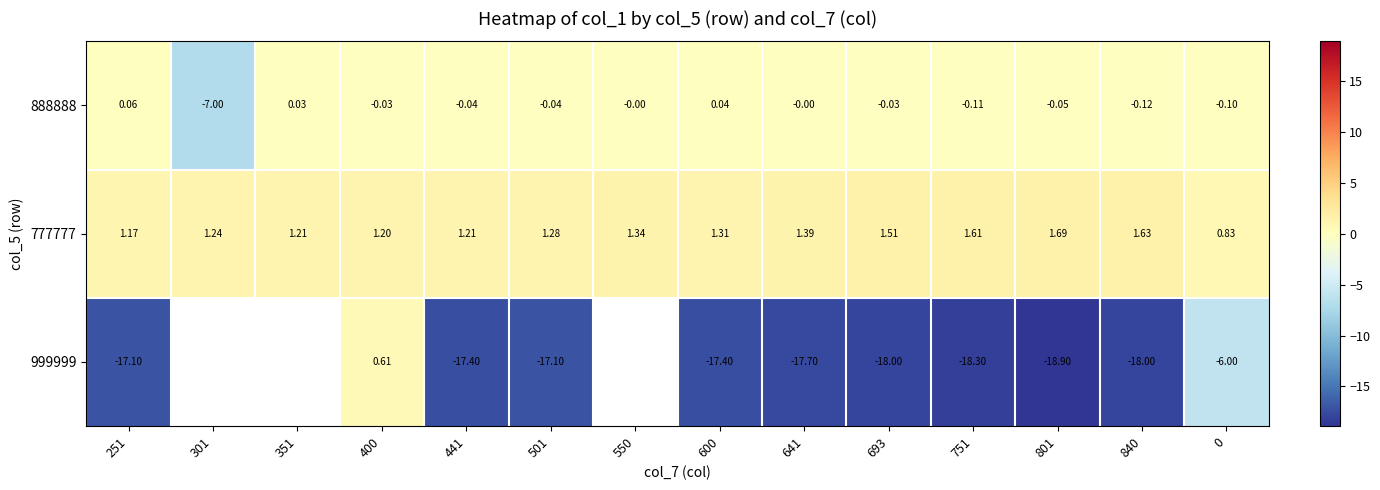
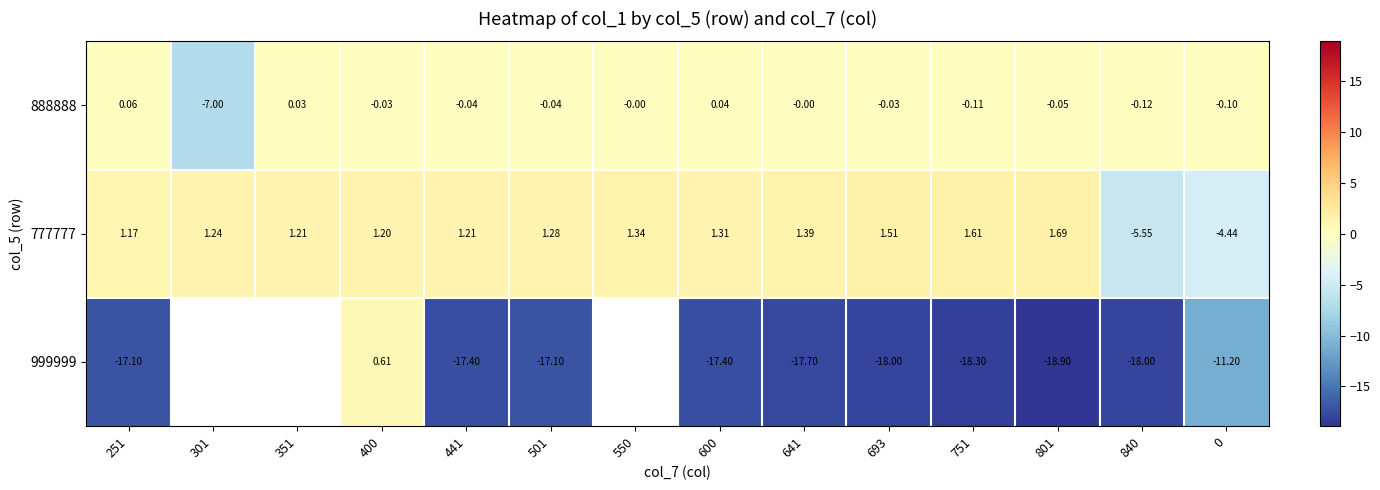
  {
    "888888": {
      "251": 0.06,
      "301": -7.00,
      "351": 0.03,
      "400": -0.03,
      "441": -0.04,
      "501": -0.04,
      "550": -0.00,
      "600": 0.04,
      "641": -0.00,
      "693": -0.03,
      "751": -0.11,
      "801": -0.05,
      "840": -0.12,
      "0": -0.10
    },
    "777777": {
      "251": 1.17,
      "301": 1.24,
      "351": 1.21,
      "400": 1.20,
      "441": 1.21,
      "501": 1.28,
      "550": 1.34,
      "600": 1.31,
      "641": 1.39,
      "693": 1.51,
      "751": 1.61,
      "801": 1.69,
-     "840": 1.63,
-     "0": 0.83
+     "840": -5.55,
+     "0": -4.44
    },
    "999999": {
      "251": -17.10,
      "400": 0.61,
      "441": -17.40,
      "501": -17.10,
      "600": -17.40,
      "641": -17.70,
      "693": -18.00,
      "751": -18.30,
      "801": -18.90,
      "840": -18.00,
-     "0": -6.00
+     "0": -11.20
    }
  }
